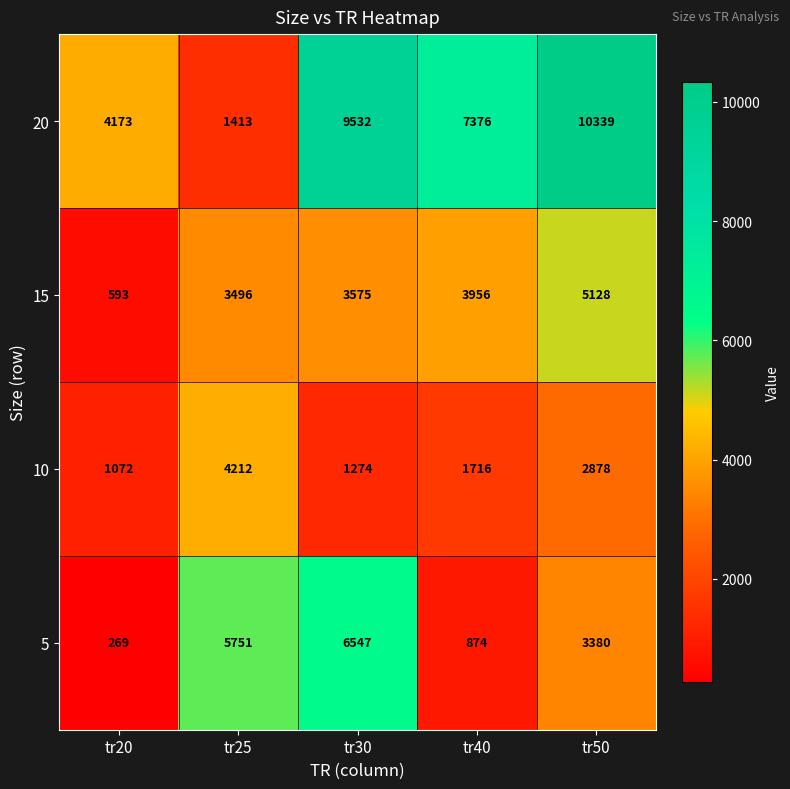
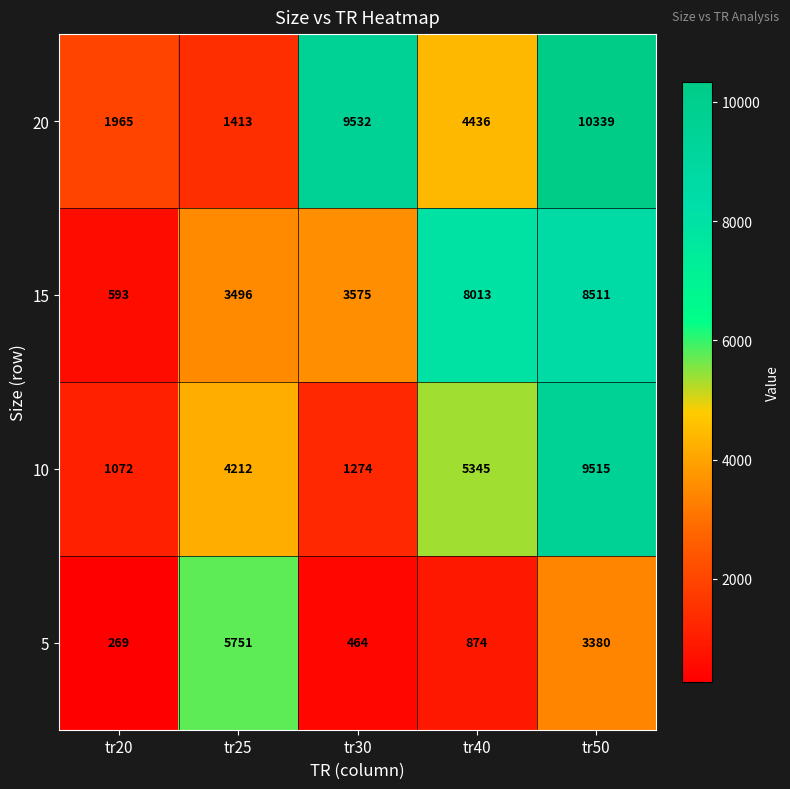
  {
    "20": {
-     "tr20": 4173,
+     "tr20": 1965,
      "tr25": 1413,
      "tr30": 9532,
-     "tr40": 7376,
+     "tr40": 4436,
      "tr50": 10339
    },
    "15": {
      "tr20": 593,
      "tr25": 3496,
      "tr30": 3575,
-     "tr40": 3956,
-     "tr50": 5128
+     "tr40": 8013,
+     "tr50": 8511
    },
    "10": {
      "tr20": 1072,
      "tr25": 4212,
      "tr30": 1274,
-     "tr40": 1716,
-     "tr50": 2878
+     "tr40": 5345,
+     "tr50": 9515
    },
    "5": {
      "tr20": 269,
      "tr25": 5751,
-     "tr30": 6547,
+     "tr30": 464,
      "tr40": 874,
      "tr50": 3380
    }
  }
